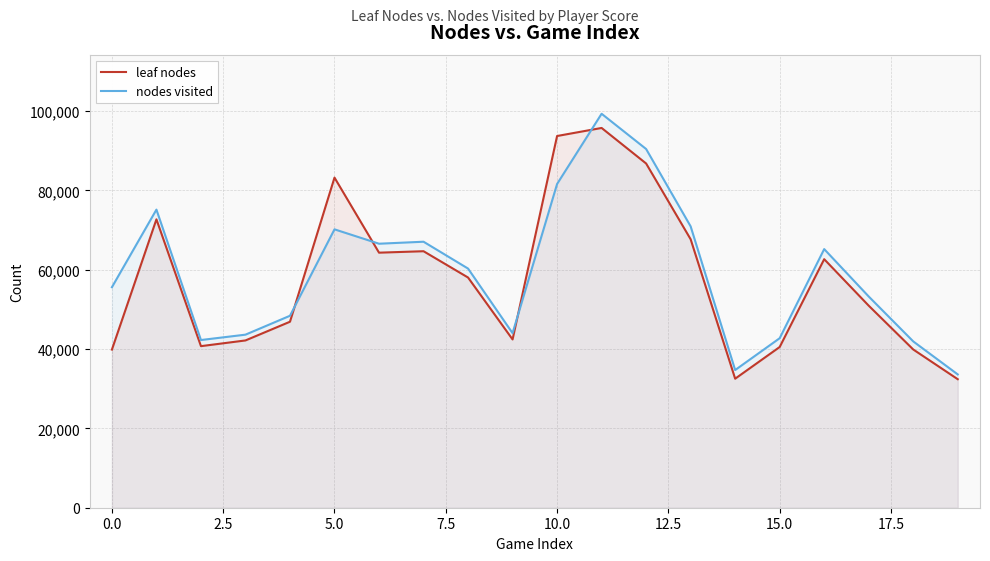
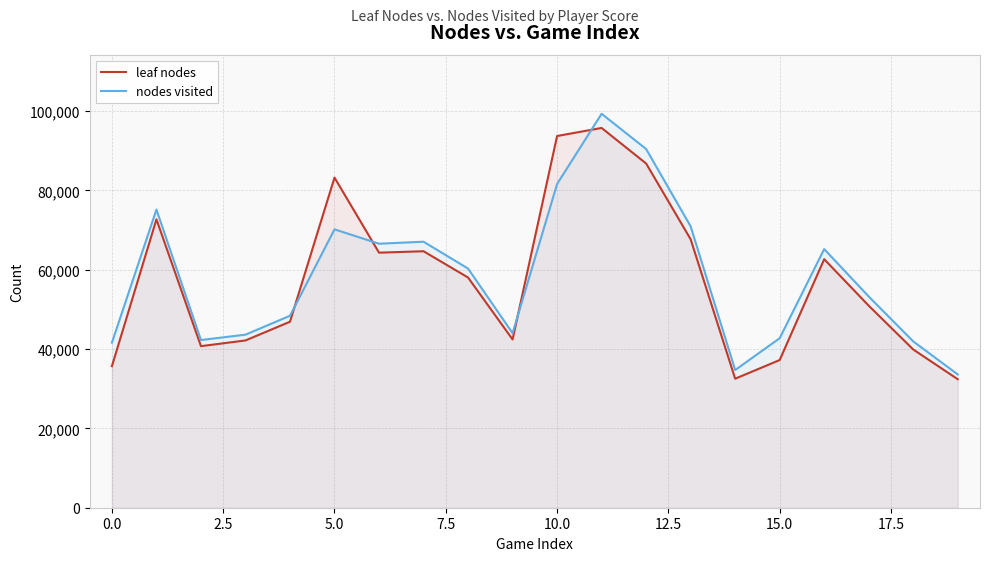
  {
    "leaf nodes": {
-     "0.0": "40,000",
+     "0.0": "36,000",
      "5.0": "83,000",
      "10.0": "94,000",
-     "15.0": "41,000"
+     "15.0": "37,000"
    },
    "nodes visited": {
-     "0.0": "56,000",
+     "0.0": "42,000",
      "5.0": "70,000",
      "10.0": "82,000",
      "15.0": "43,000"
    }
  }
